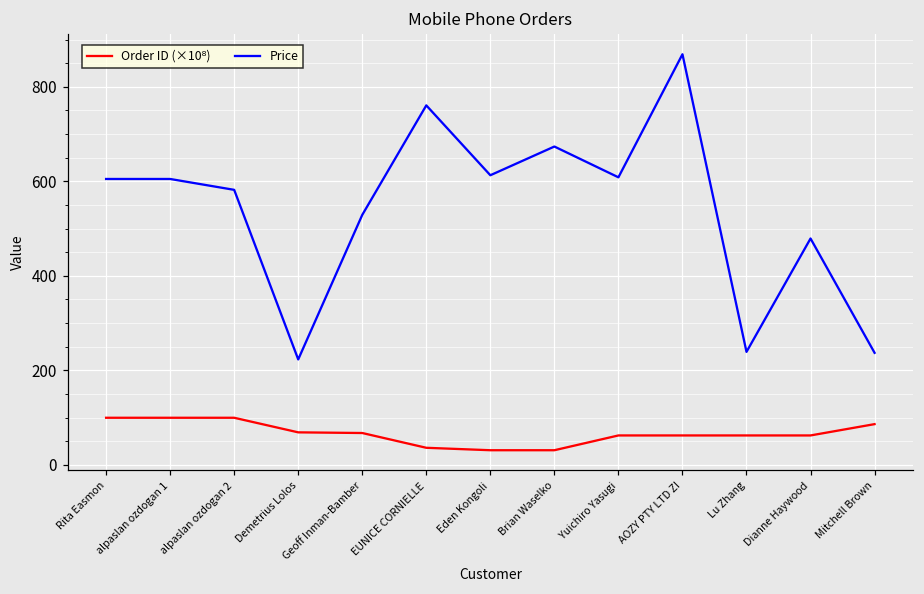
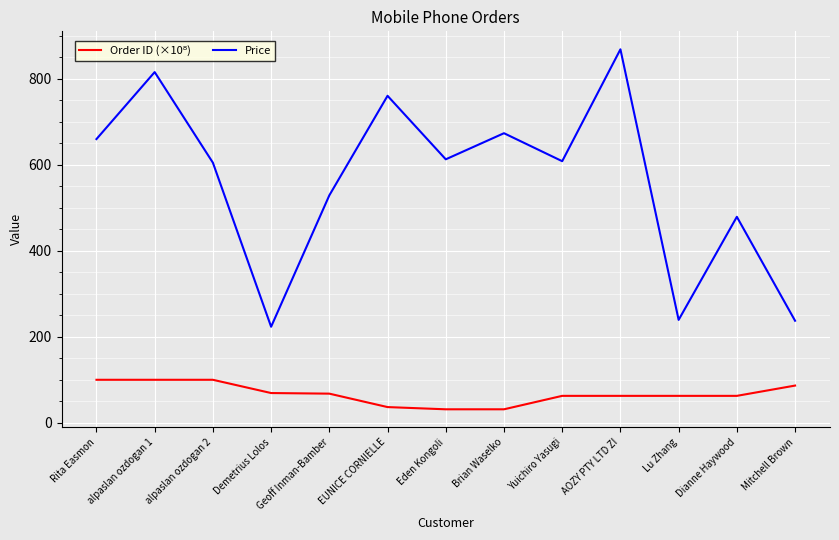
  {
    "Order ID (×10⁸)": {
      "Rita Easmon": 100,
      "alpaslan ozdogan 1": 100,
      "alpaslan ozdogan 2": 100,
      "Demetrius Lolos": 70,
      "Geoff Inman-Bamber": 70,
      "EUNICE CORNIELLE": 40,
      "Eden Kongoli": 30,
      "Brian Waselko": 30,
      "Yuichiro Yasugi": 60,
      "AOZY PTY LTD ZI": 60,
      "Lu Zhang": 60,
      "Dianne Haywood": 60,
      "Mitchell Brown": 90
    },
    "Price": {
-     "Rita Easmon": 610,
-     "alpaslan ozdogan 1": 610,
-     "alpaslan ozdogan 2": 580,
+     "Rita Easmon": 660,
+     "alpaslan ozdogan 1": 820,
+     "alpaslan ozdogan 2": 610,
      "Demetrius Lolos": 220,
      "Geoff Inman-Bamber": 530,
      "EUNICE CORNIELLE": 760,
      "Eden Kongoli": 610,
      "Brian Waselko": 670,
      "Yuichiro Yasugi": 610,
      "AOZY PTY LTD ZI": 870,
      "Lu Zhang": 240,
      "Dianne Haywood": 480,
      "Mitchell Brown": 240
    }
  }
